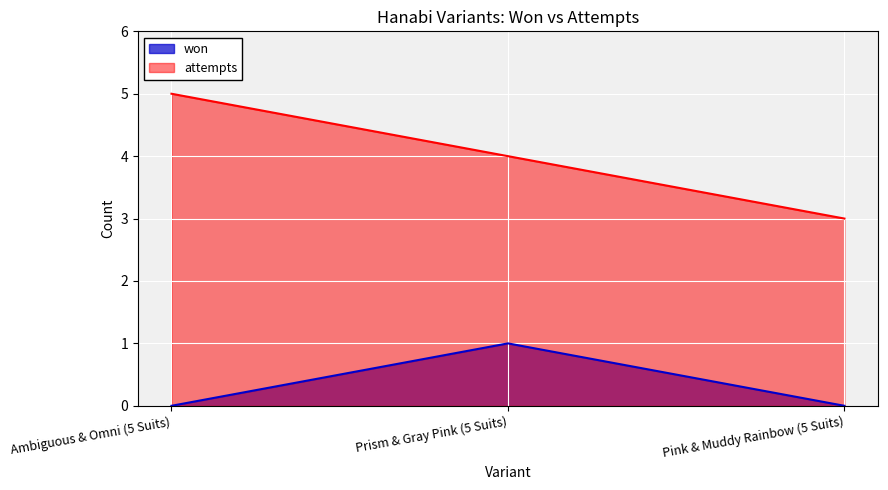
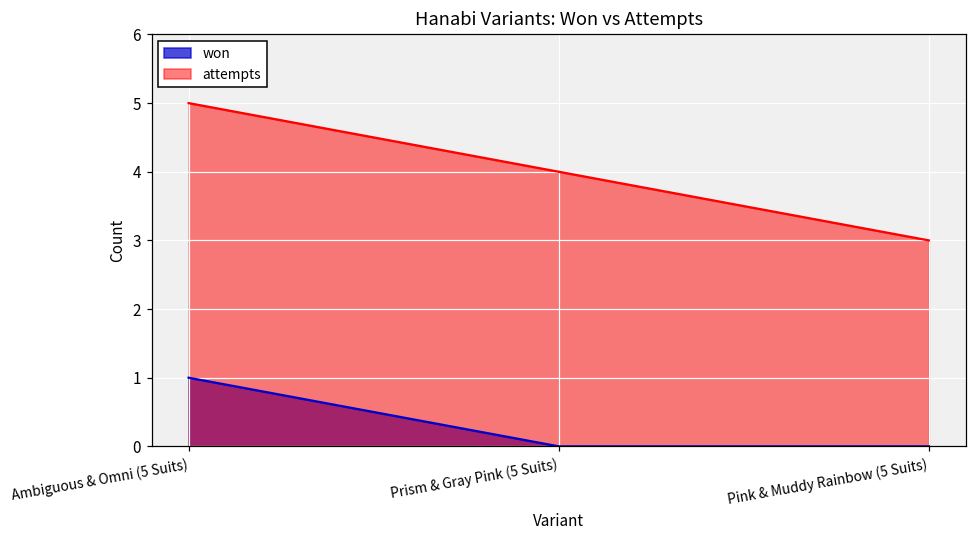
  {
    "won": {
-     "Ambiguous & Omni (5 Suits)": 0,
-     "Prism & Gray Pink (5 Suits)": 1,
+     "Ambiguous & Omni (5 Suits)": 1,
+     "Prism & Gray Pink (5 Suits)": 0,
      "Pink & Muddy Rainbow (5 Suits)": 0
    },
    "attempts": {
      "Ambiguous & Omni (5 Suits)": 5,
      "Prism & Gray Pink (5 Suits)": 4,
      "Pink & Muddy Rainbow (5 Suits)": 3
    }
  }
